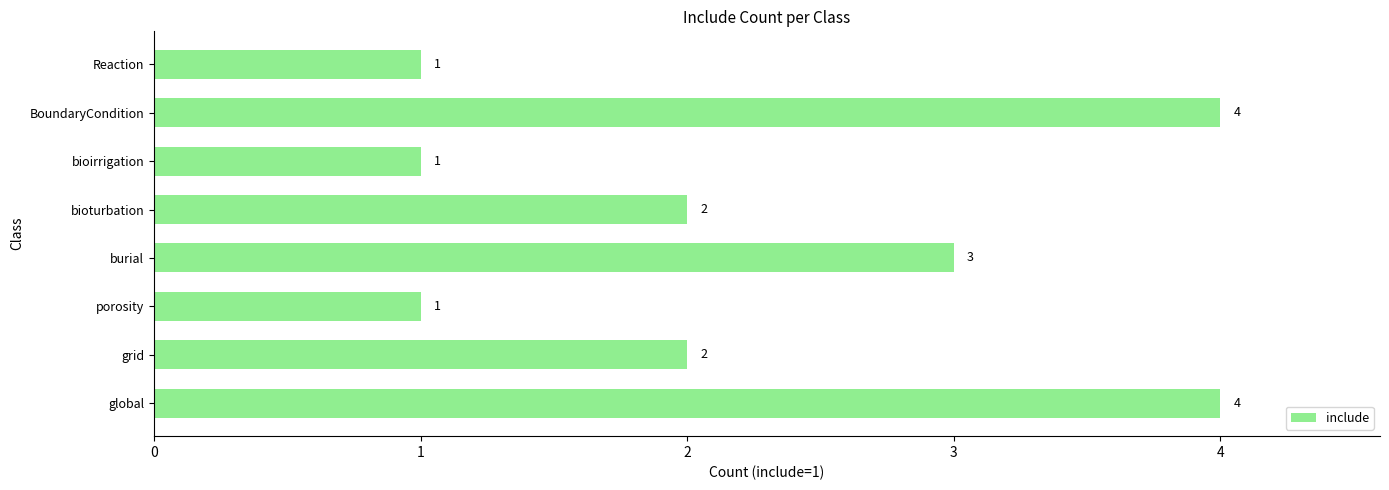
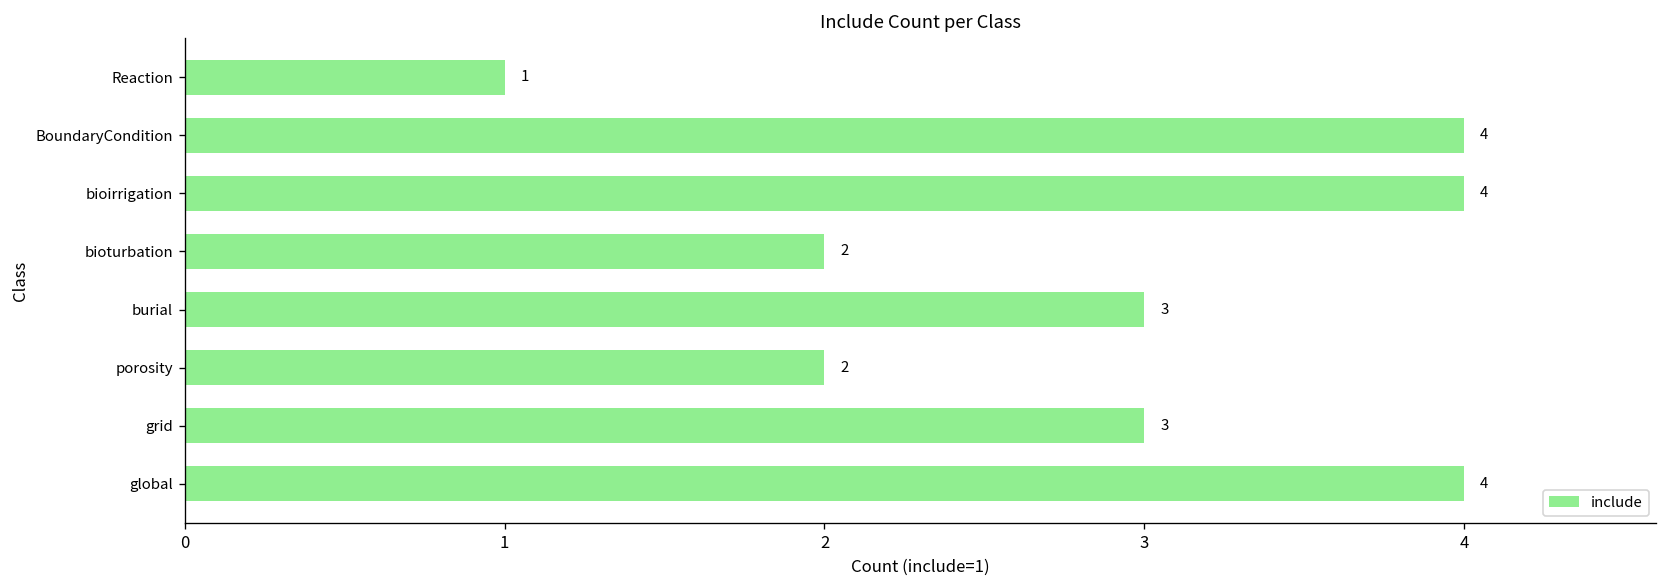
  {
    "Reaction": 1,
    "BoundaryCondition": 4,
-   "bioirrigation": 1,
+   "bioirrigation": 4,
    "bioturbation": 2,
    "burial": 3,
-   "porosity": 1,
-   "grid": 2,
+   "porosity": 2,
+   "grid": 3,
    "global": 4
  }
